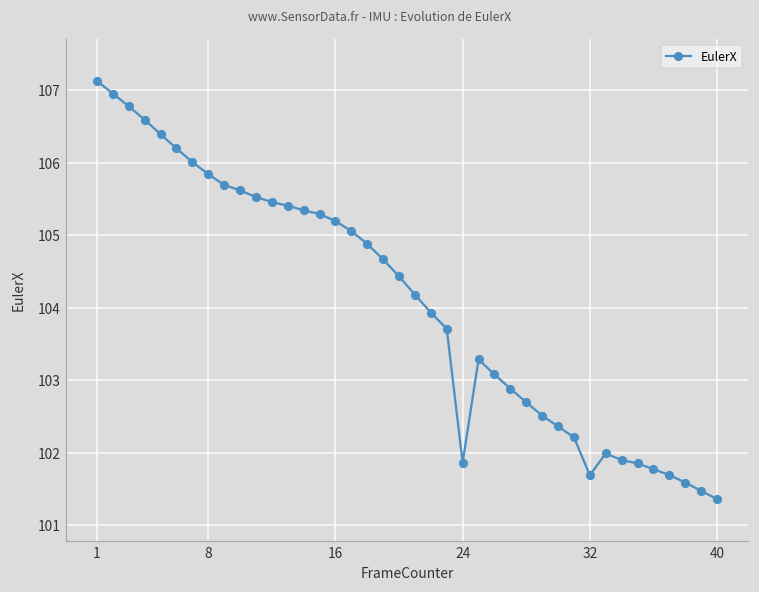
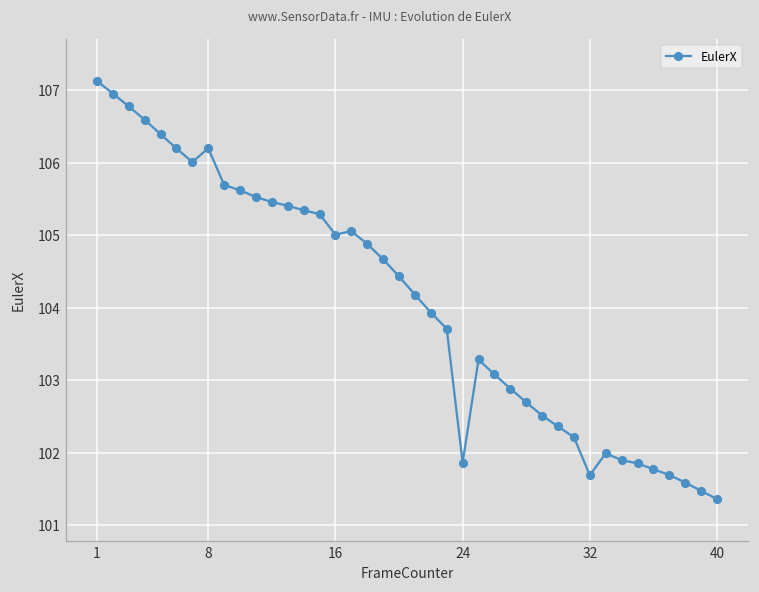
  {
    "1": 107.1,
-   "8": 105.8,
-   "16": 105.2,
+   "8": 106.2,
+   "16": 105.0,
    "24": 101.9,
    "32": 101.7,
    "40": 101.4
  }
